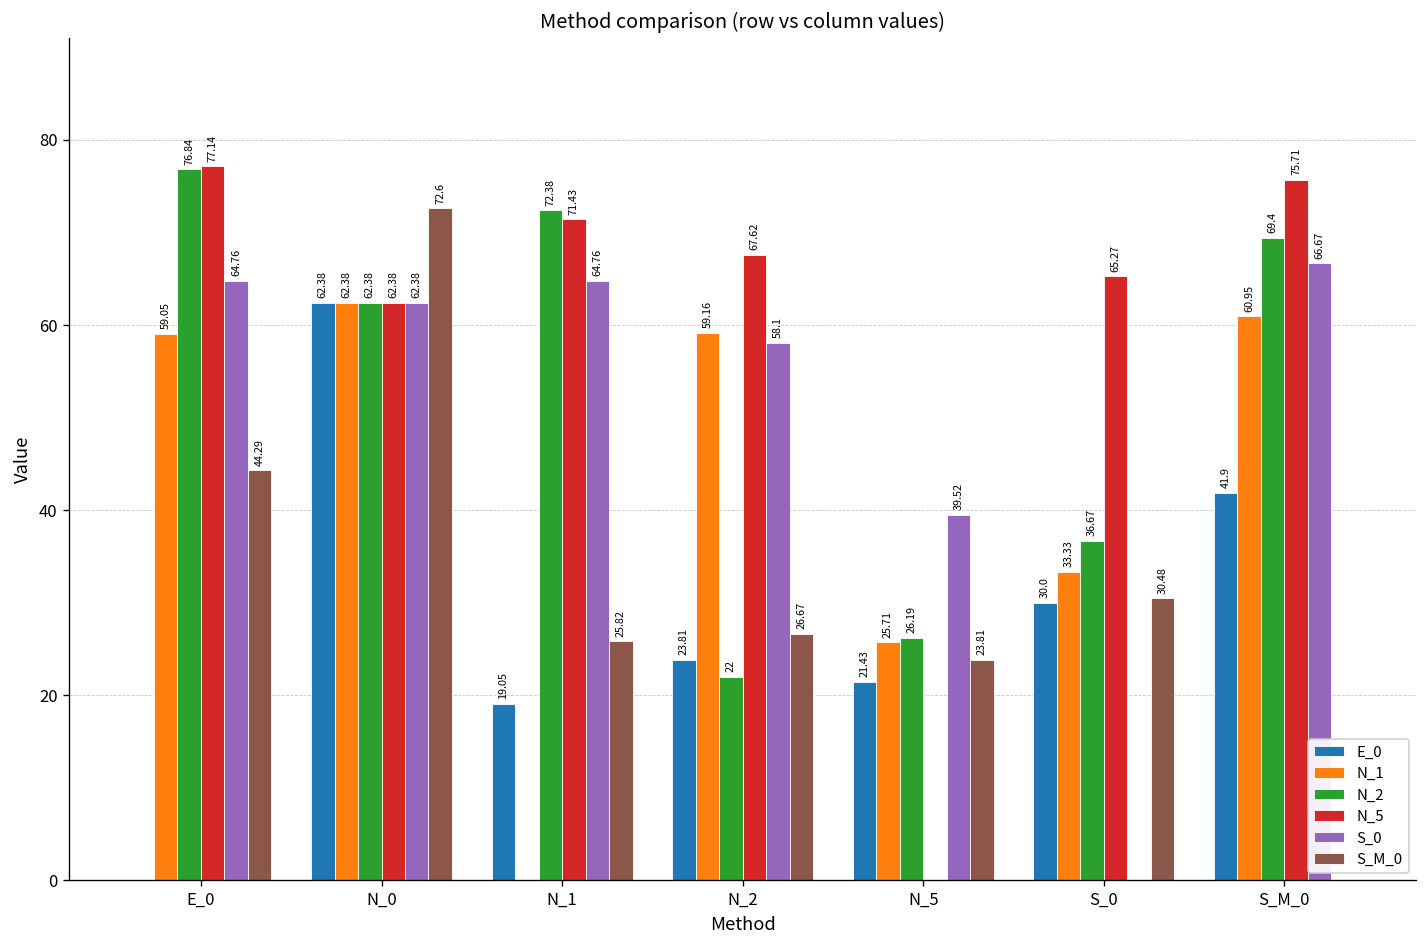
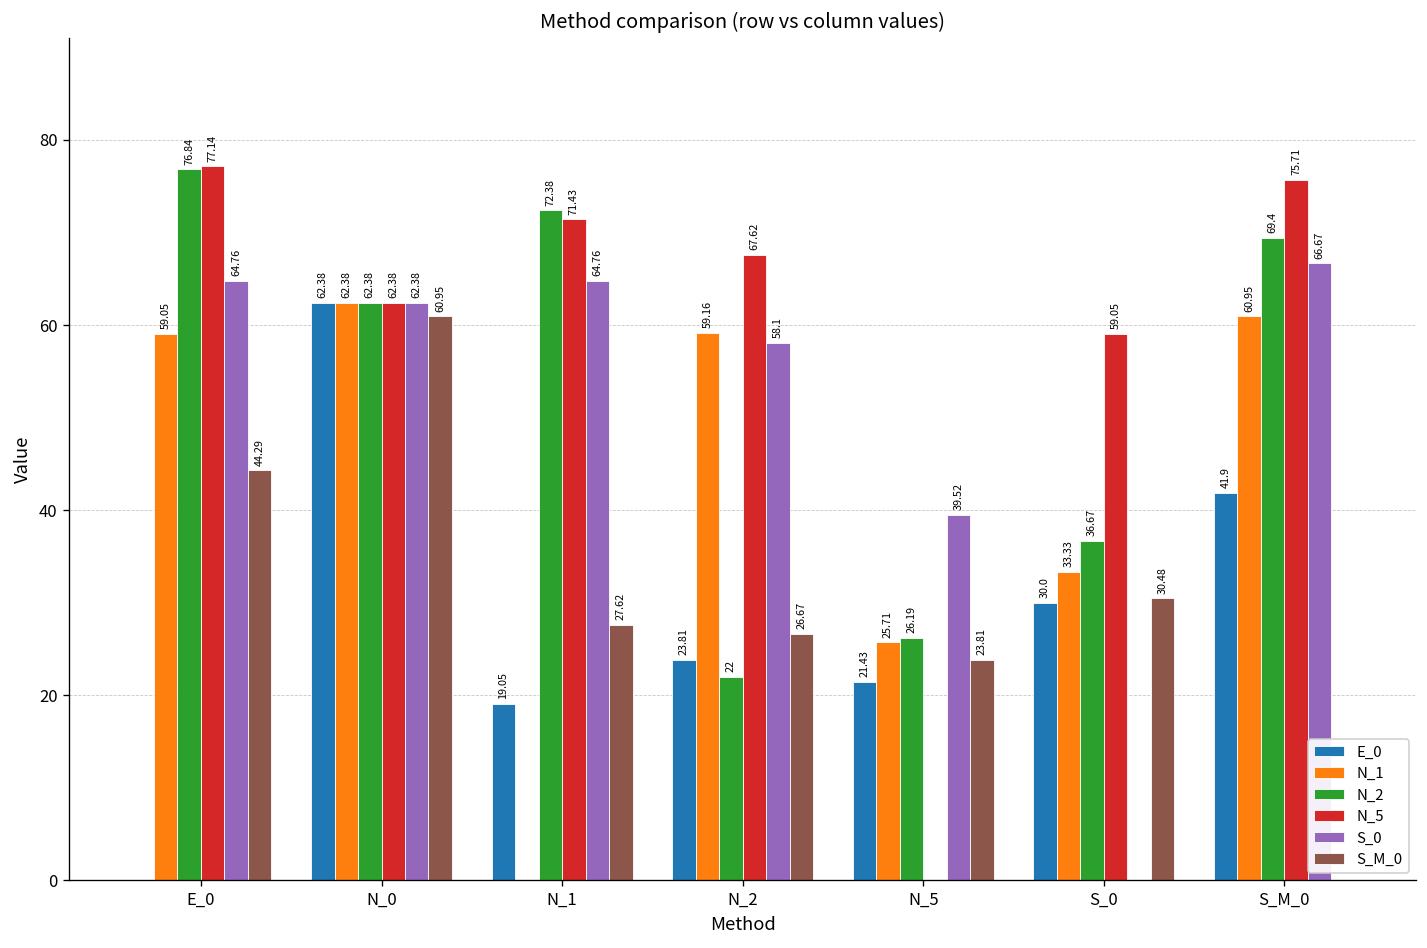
  {
    "E_0": {
      "N_0": 62.38,
      "N_1": 19.05,
      "N_2": 23.81,
      "N_5": 21.43,
      "S_0": 30.0,
      "S_M_0": 41.9
    },
    "N_1": {
      "E_0": 59.05,
      "N_0": 62.38,
      "N_2": 59.16,
      "N_5": 25.71,
      "S_0": 33.33,
      "S_M_0": 60.95
    },
    "N_2": {
      "E_0": 76.84,
      "N_0": 62.38,
      "N_1": 72.38,
      "N_2": 22,
      "N_5": 26.19,
      "S_0": 36.67,
      "S_M_0": 69.4
    },
    "N_5": {
      "E_0": 77.14,
      "N_0": 62.38,
      "N_1": 71.43,
      "N_2": 67.62,
-     "S_0": 65.27,
+     "S_0": 59.05,
      "S_M_0": 75.71
    },
    "S_0": {
      "E_0": 64.76,
      "N_0": 62.38,
      "N_1": 64.76,
      "N_2": 58.1,
      "N_5": 39.52,
      "S_M_0": 66.67
    },
    "S_M_0": {
      "E_0": 44.29,
-     "N_0": 72.6,
-     "N_1": 25.82,
+     "N_0": 60.95,
+     "N_1": 27.62,
      "N_2": 26.67,
      "N_5": 23.81,
      "S_0": 30.48
    }
  }
